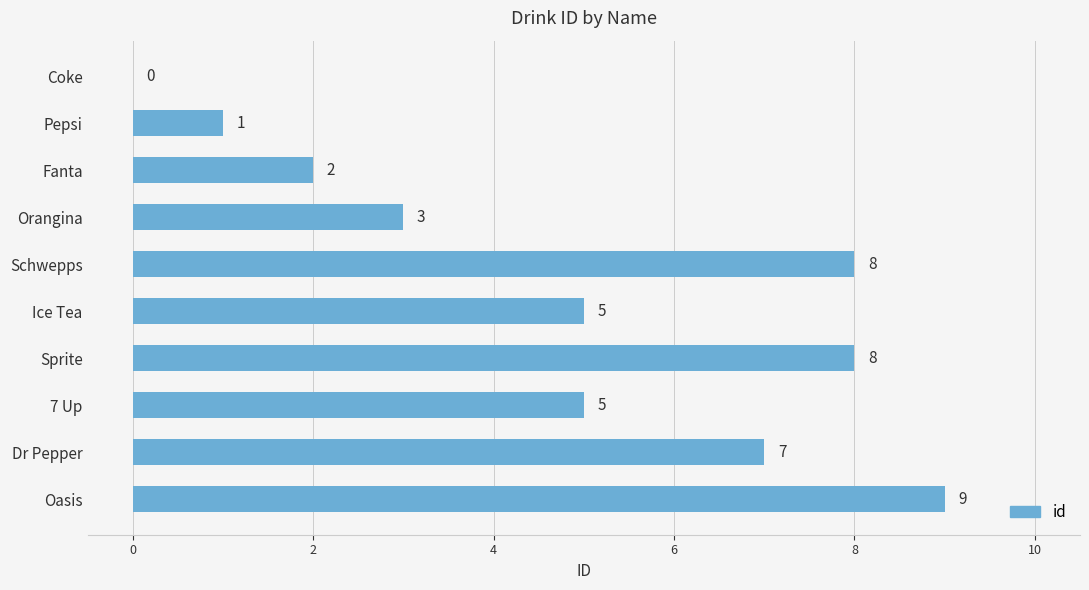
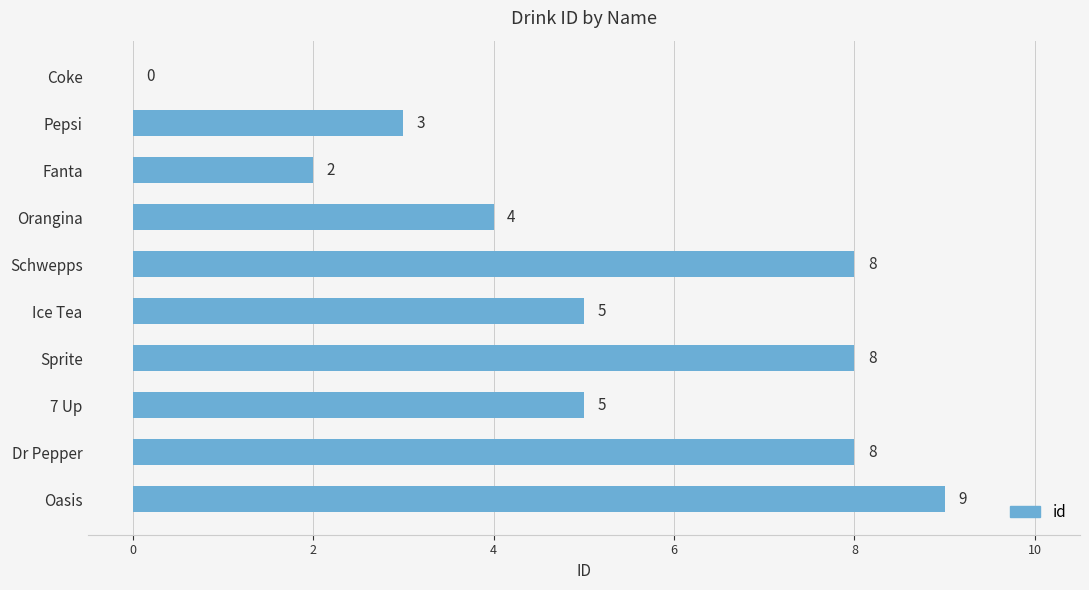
  {
    "Coke": 0,
-   "Pepsi": 1,
+   "Pepsi": 3,
    "Fanta": 2,
-   "Orangina": 3,
+   "Orangina": 4,
    "Schwepps": 8,
    "Ice Tea": 5,
    "Sprite": 8,
    "7 Up": 5,
-   "Dr Pepper": 7,
+   "Dr Pepper": 8,
    "Oasis": 9
  }
